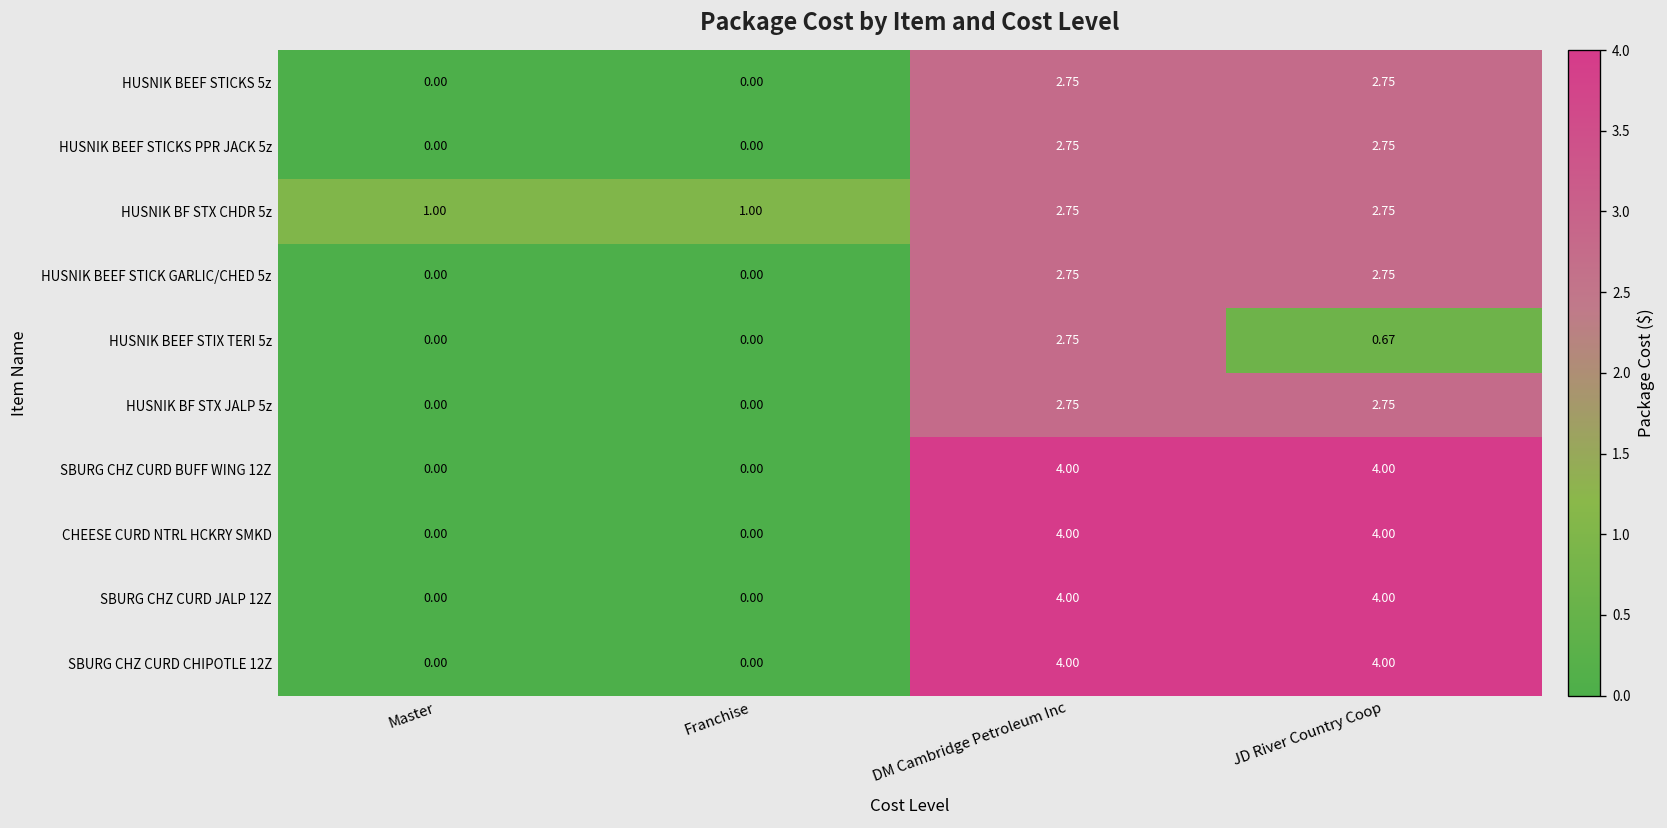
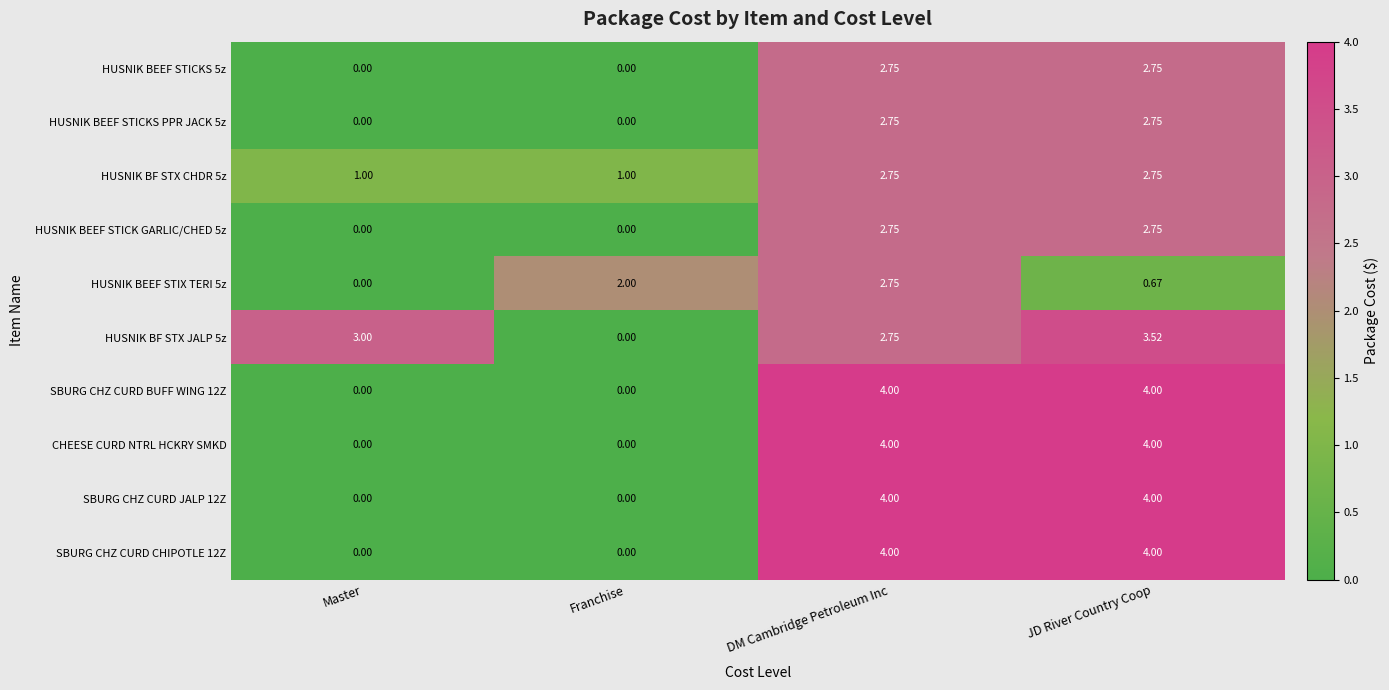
  {
    "HUSNIK BEEF STICKS 5z": {
      "Master": 0.00,
      "Franchise": 0.00,
      "DM Cambridge Petroleum Inc": 2.75,
      "JD River Country Coop": 2.75
    },
    "HUSNIK BEEF STICKS PPR JACK 5z": {
      "Master": 0.00,
      "Franchise": 0.00,
      "DM Cambridge Petroleum Inc": 2.75,
      "JD River Country Coop": 2.75
    },
    "HUSNIK BF STX CHDR 5z": {
      "Master": 1.00,
      "Franchise": 1.00,
      "DM Cambridge Petroleum Inc": 2.75,
      "JD River Country Coop": 2.75
    },
    "HUSNIK BEEF STICK GARLIC/CHED 5z": {
      "Master": 0.00,
      "Franchise": 0.00,
      "DM Cambridge Petroleum Inc": 2.75,
      "JD River Country Coop": 2.75
    },
    "HUSNIK BEEF STIX TERI 5z": {
      "Master": 0.00,
-     "Franchise": 0.00,
+     "Franchise": 2.00,
      "DM Cambridge Petroleum Inc": 2.75,
      "JD River Country Coop": 0.67
    },
    "HUSNIK BF STX JALP 5z": {
-     "Master": 0.00,
+     "Master": 3.00,
      "Franchise": 0.00,
      "DM Cambridge Petroleum Inc": 2.75,
-     "JD River Country Coop": 2.75
+     "JD River Country Coop": 3.52
    },
    "SBURG CHZ CURD BUFF WING 12Z": {
      "Master": 0.00,
      "Franchise": 0.00,
      "DM Cambridge Petroleum Inc": 4.00,
      "JD River Country Coop": 4.00
    },
    "CHEESE CURD NTRL HCKRY SMKD": {
      "Master": 0.00,
      "Franchise": 0.00,
      "DM Cambridge Petroleum Inc": 4.00,
      "JD River Country Coop": 4.00
    },
    "SBURG CHZ CURD JALP 12Z": {
      "Master": 0.00,
      "Franchise": 0.00,
      "DM Cambridge Petroleum Inc": 4.00,
      "JD River Country Coop": 4.00
    },
    "SBURG CHZ CURD CHIPOTLE 12Z": {
      "Master": 0.00,
      "Franchise": 0.00,
      "DM Cambridge Petroleum Inc": 4.00,
      "JD River Country Coop": 4.00
    }
  }
